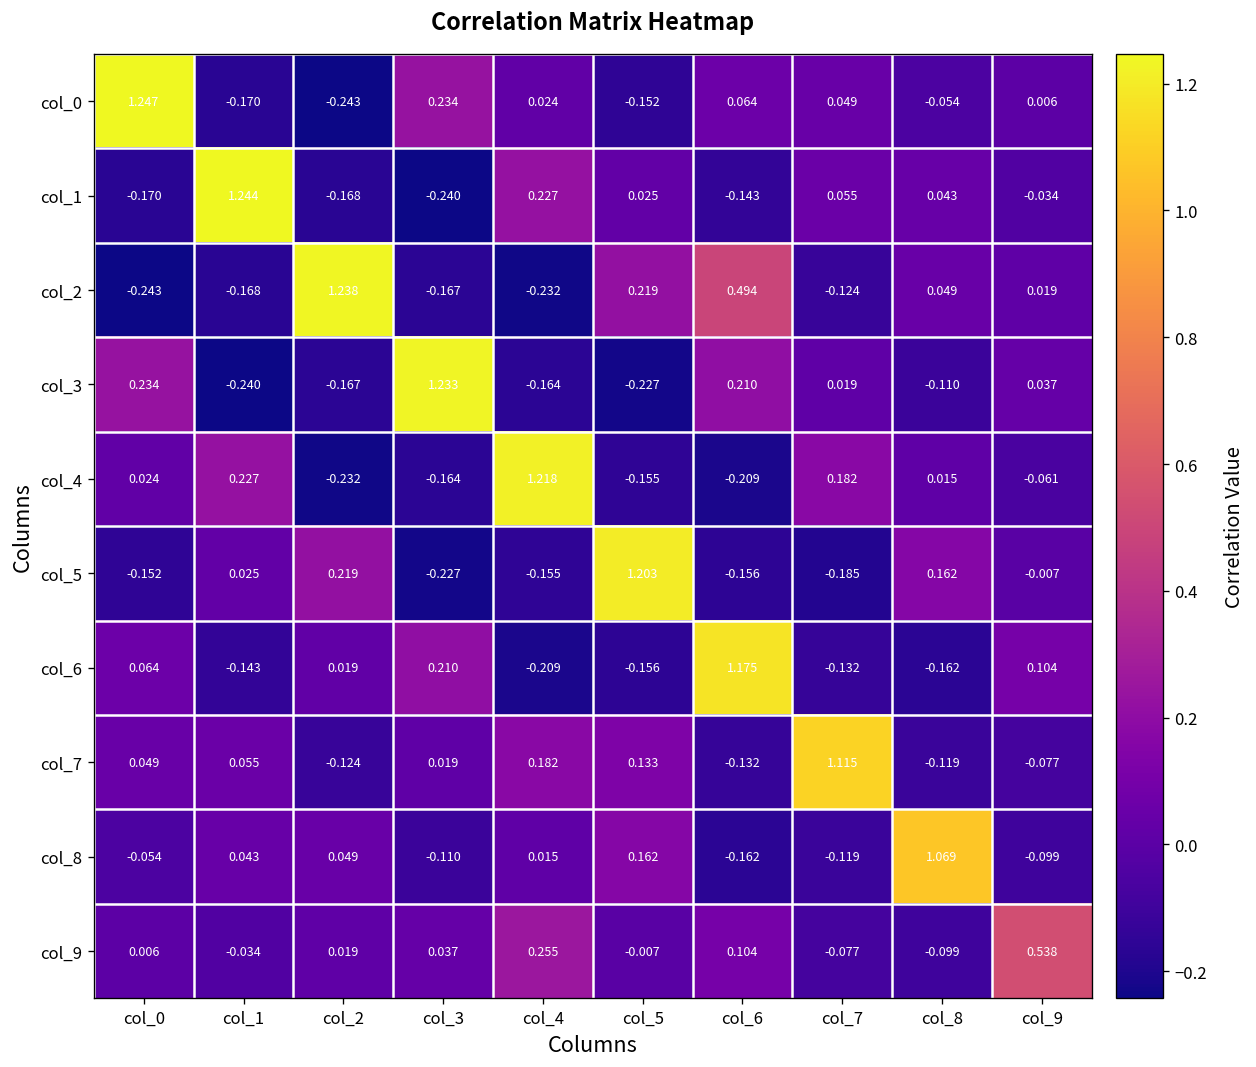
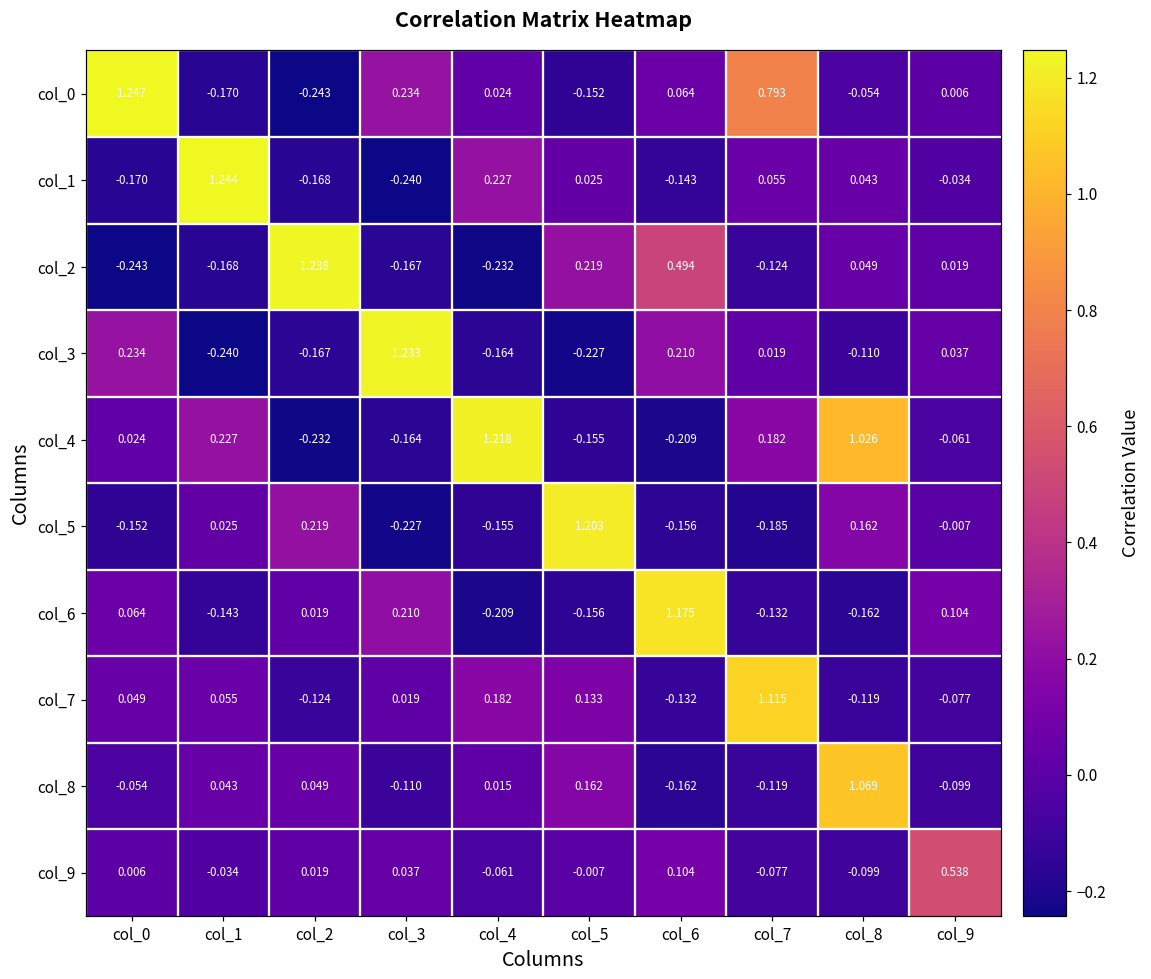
  {
    "col_0": {
      "col_0": 1.247,
      "col_1": -0.170,
      "col_2": -0.243,
      "col_3": 0.234,
      "col_4": 0.024,
      "col_5": -0.152,
      "col_6": 0.064,
-     "col_7": 0.049,
+     "col_7": 0.793,
      "col_8": -0.054,
      "col_9": 0.006
    },
    "col_1": {
      "col_0": -0.170,
      "col_1": 1.244,
      "col_2": -0.168,
      "col_3": -0.240,
      "col_4": 0.227,
      "col_5": 0.025,
      "col_6": -0.143,
      "col_7": 0.055,
      "col_8": 0.043,
      "col_9": -0.034
    },
    "col_2": {
      "col_0": -0.243,
      "col_1": -0.168,
      "col_2": 1.238,
      "col_3": -0.167,
      "col_4": -0.232,
      "col_5": 0.219,
      "col_6": 0.494,
      "col_7": -0.124,
      "col_8": 0.049,
      "col_9": 0.019
    },
    "col_3": {
      "col_0": 0.234,
      "col_1": -0.240,
      "col_2": -0.167,
      "col_3": 1.233,
      "col_4": -0.164,
      "col_5": -0.227,
      "col_6": 0.210,
      "col_7": 0.019,
      "col_8": -0.110,
      "col_9": 0.037
    },
    "col_4": {
      "col_0": 0.024,
      "col_1": 0.227,
      "col_2": -0.232,
      "col_3": -0.164,
      "col_4": 1.218,
      "col_5": -0.155,
      "col_6": -0.209,
      "col_7": 0.182,
-     "col_8": 0.015,
+     "col_8": 1.026,
      "col_9": -0.061
    },
    "col_5": {
      "col_0": -0.152,
      "col_1": 0.025,
      "col_2": 0.219,
      "col_3": -0.227,
      "col_4": -0.155,
      "col_5": 1.203,
      "col_6": -0.156,
      "col_7": -0.185,
      "col_8": 0.162,
      "col_9": -0.007
    },
    "col_6": {
      "col_0": 0.064,
      "col_1": -0.143,
      "col_2": 0.019,
      "col_3": 0.210,
      "col_4": -0.209,
      "col_5": -0.156,
      "col_6": 1.175,
      "col_7": -0.132,
      "col_8": -0.162,
      "col_9": 0.104
    },
    "col_7": {
      "col_0": 0.049,
      "col_1": 0.055,
      "col_2": -0.124,
      "col_3": 0.019,
      "col_4": 0.182,
      "col_5": 0.133,
      "col_6": -0.132,
      "col_7": 1.115,
      "col_8": -0.119,
      "col_9": -0.077
    },
    "col_8": {
      "col_0": -0.054,
      "col_1": 0.043,
      "col_2": 0.049,
      "col_3": -0.110,
      "col_4": 0.015,
      "col_5": 0.162,
      "col_6": -0.162,
      "col_7": -0.119,
      "col_8": 1.069,
      "col_9": -0.099
    },
    "col_9": {
      "col_0": 0.006,
      "col_1": -0.034,
      "col_2": 0.019,
      "col_3": 0.037,
-     "col_4": 0.255,
+     "col_4": -0.061,
      "col_5": -0.007,
      "col_6": 0.104,
      "col_7": -0.077,
      "col_8": -0.099,
      "col_9": 0.538
    }
  }
